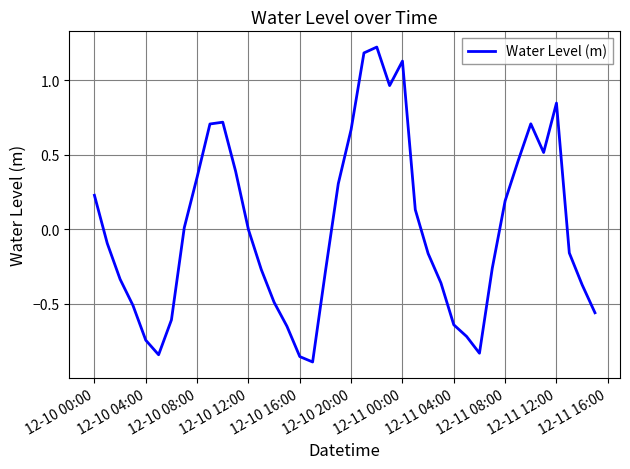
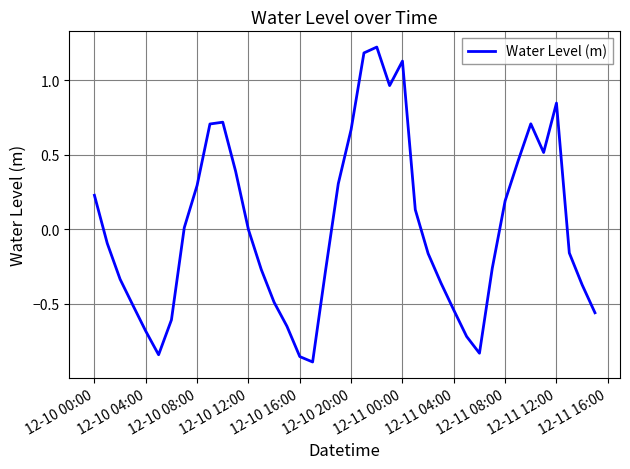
  {
    "12-10 00:00": 0.23,
-   "12-10 04:00": -0.74,
-   "12-10 08:00": 0.35,
+   "12-10 04:00": -0.68,
+   "12-10 08:00": 0.29,
    "12-10 12:00": 0.00,
    "12-10 16:00": -0.85,
    "12-10 20:00": 0.67,
    "12-11 00:00": 1.13,
-   "12-11 04:00": -0.64,
+   "12-11 04:00": -0.54,
    "12-11 08:00": 0.19,
    "12-11 12:00": 0.85
  }
